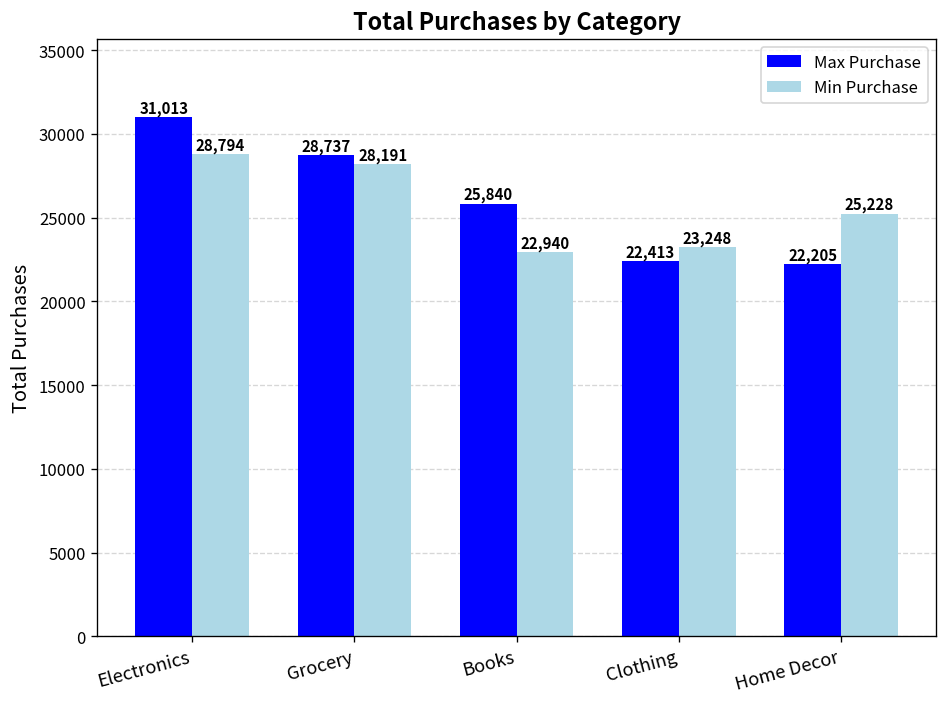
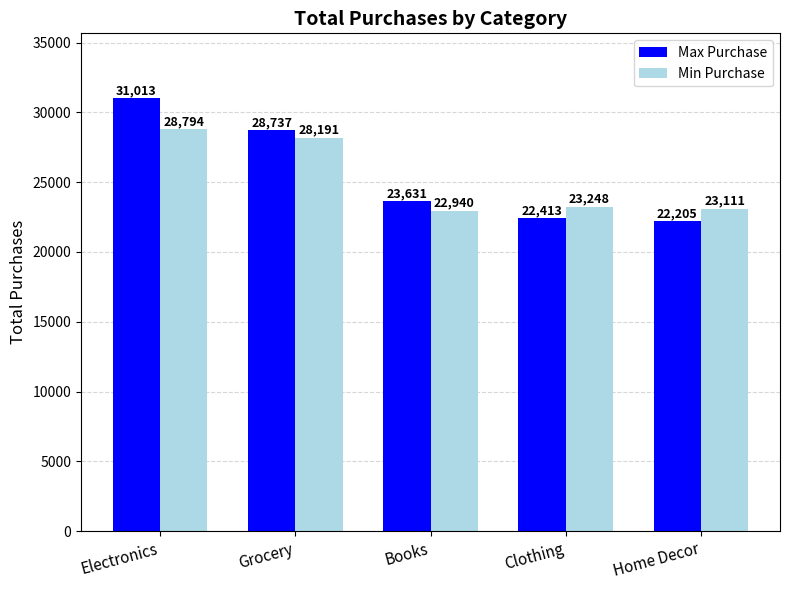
  {
    "Max Purchase": {
      "Electronics": "31,013",
      "Grocery": "28,737",
-     "Books": "25,840",
+     "Books": "23,631",
      "Clothing": "22,413",
      "Home Decor": "22,205"
    },
    "Min Purchase": {
      "Electronics": "28,794",
      "Grocery": "28,191",
      "Books": "22,940",
      "Clothing": "23,248",
-     "Home Decor": "25,228"
+     "Home Decor": "23,111"
    }
  }
